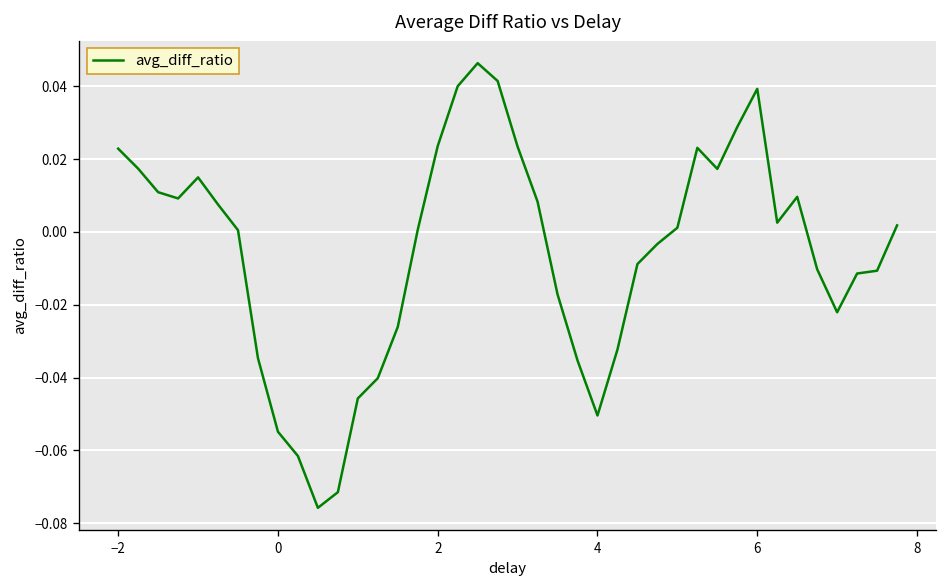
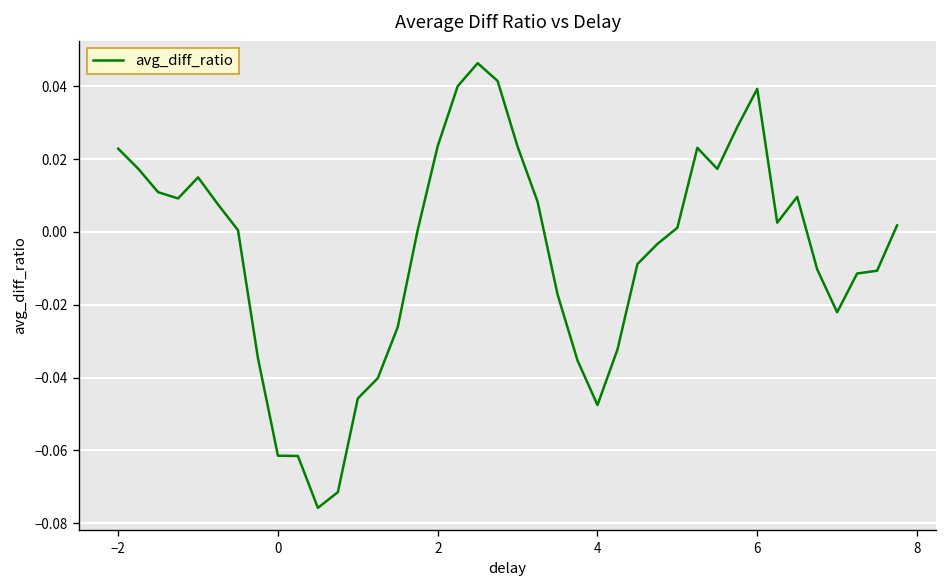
  {
    "−2": 0.023,
-   "0": -0.055,
+   "0": -0.061,
    "2": 0.024,
-   "4": -0.050,
+   "4": -0.048,
    "6": 0.039
  }
